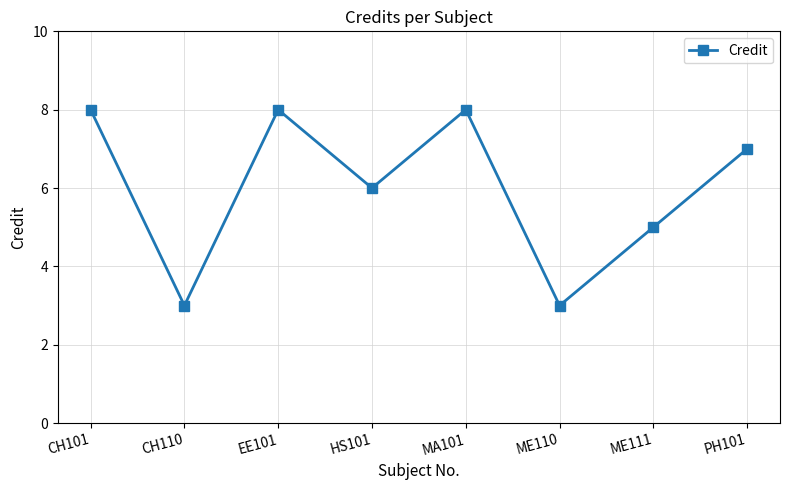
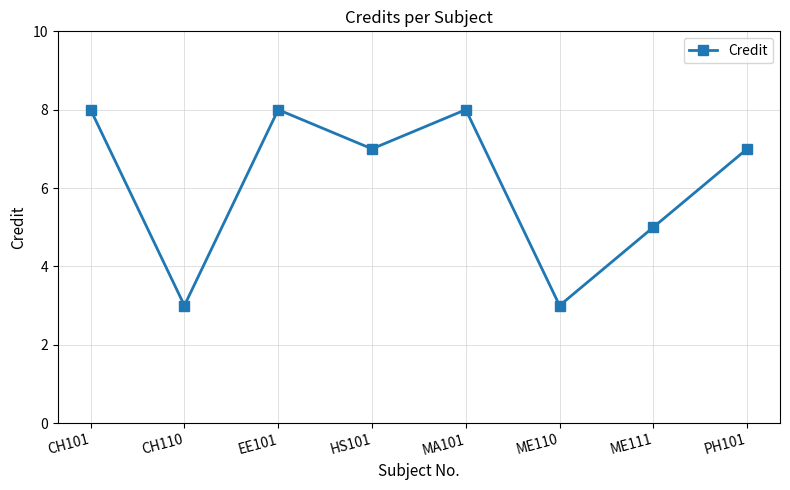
  {
    "CH101": 8,
    "CH110": 3,
    "EE101": 8,
-   "HS101": 6,
+   "HS101": 7,
    "MA101": 8,
    "ME110": 3,
    "ME111": 5,
    "PH101": 7
  }
